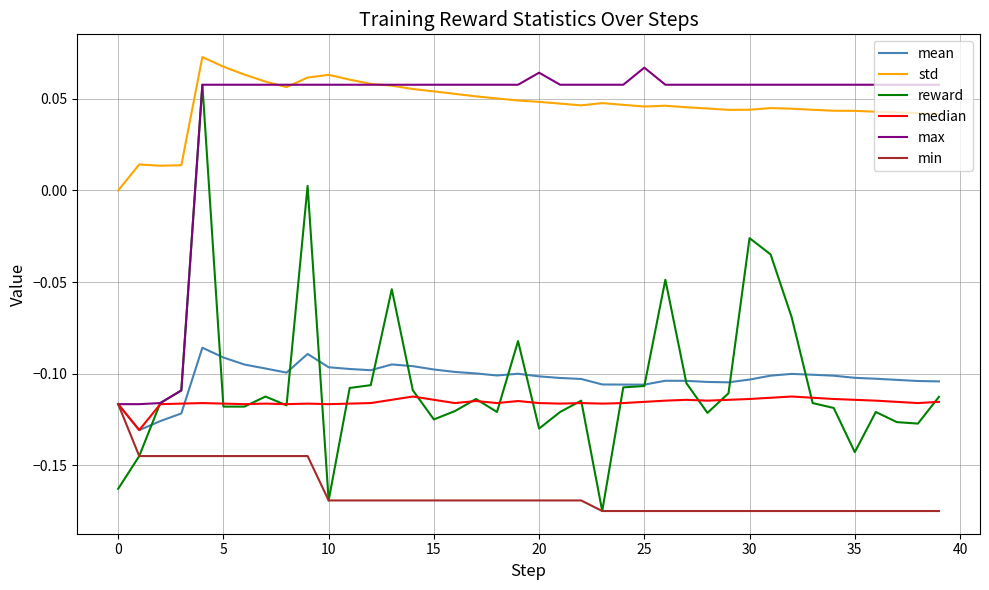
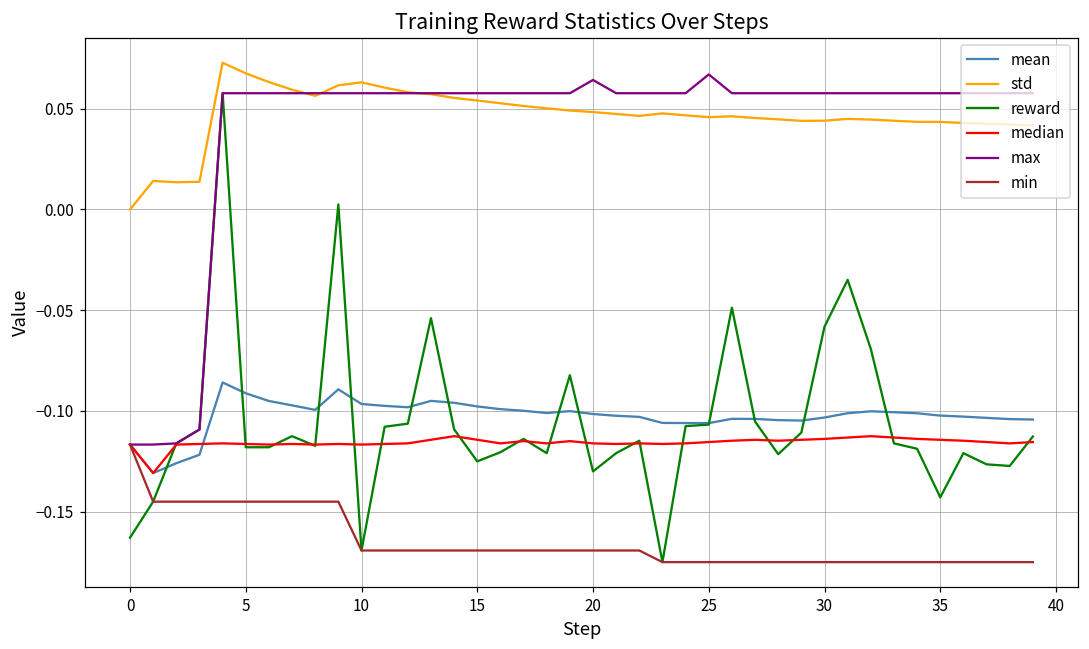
  {
    "mean": {
      "5": -0.091,
      "10": -0.097,
      "15": -0.098,
      "20": -0.101,
      "30": -0.103,
      "35": -0.102
    },
    "std": {
      "0": 0.000,
      "5": 0.068,
      "10": 0.063,
      "15": 0.054,
      "20": 0.048,
      "25": 0.046,
      "30": 0.044,
      "35": 0.043
    },
    "reward": {
      "0": -0.163,
      "5": -0.118,
      "15": -0.125,
      "20": -0.130,
-     "30": -0.026,
+     "30": -0.058,
      "35": -0.143
    },
    "median": {
      "5": -0.116,
      "10": -0.117,
      "15": -0.114,
      "20": -0.116,
      "25": -0.115,
      "30": -0.114,
      "35": -0.114
    },
    "max": {
      "5": 0.058,
      "10": 0.058,
      "15": 0.058,
      "20": 0.064,
      "25": 0.067,
      "30": 0.058,
      "35": 0.058
    },
    "min": {
      "5": -0.145,
      "15": -0.169,
      "20": -0.169,
      "25": -0.175,
      "30": -0.175,
      "35": -0.175
    }
  }
